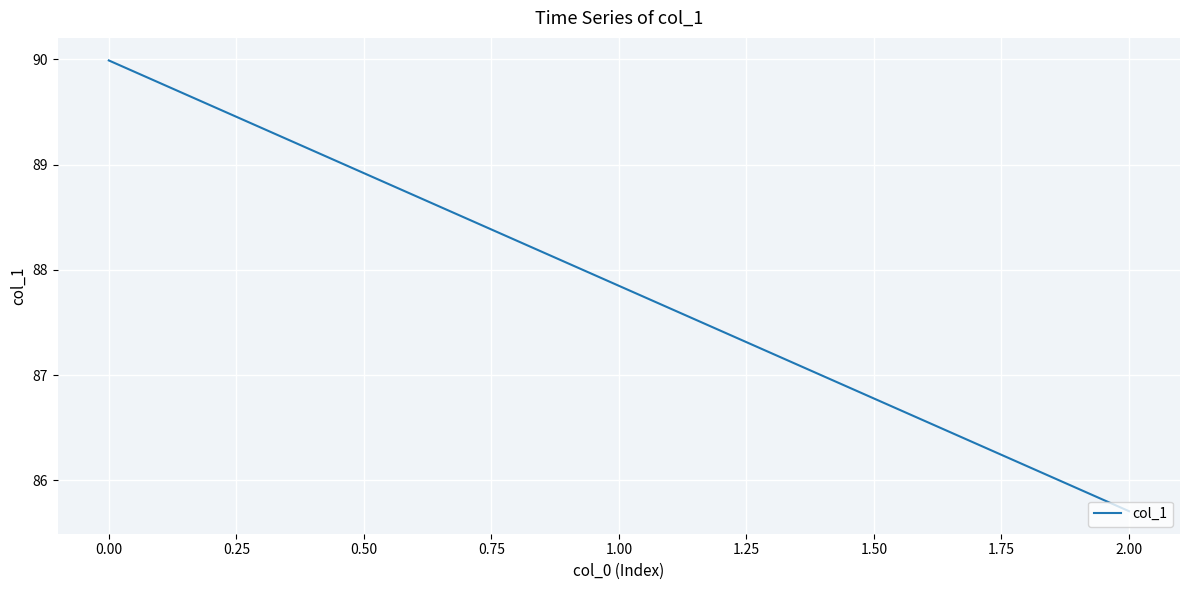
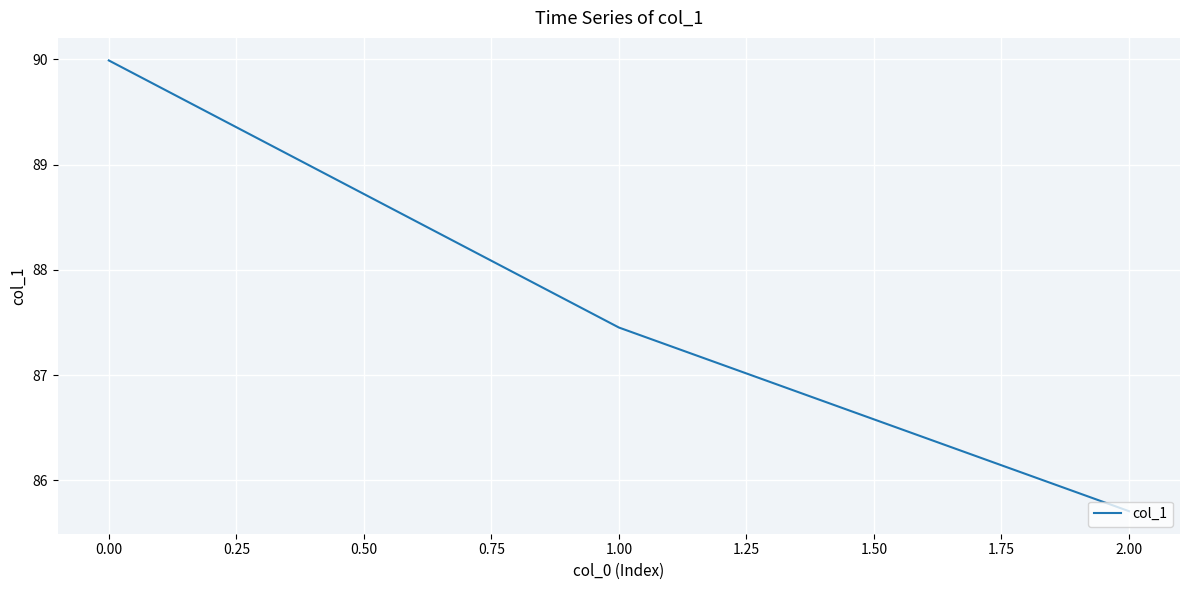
  {
    "0.00": 89.99,
-   "1.00": 87.85
+   "1.00": 87.45
  }
